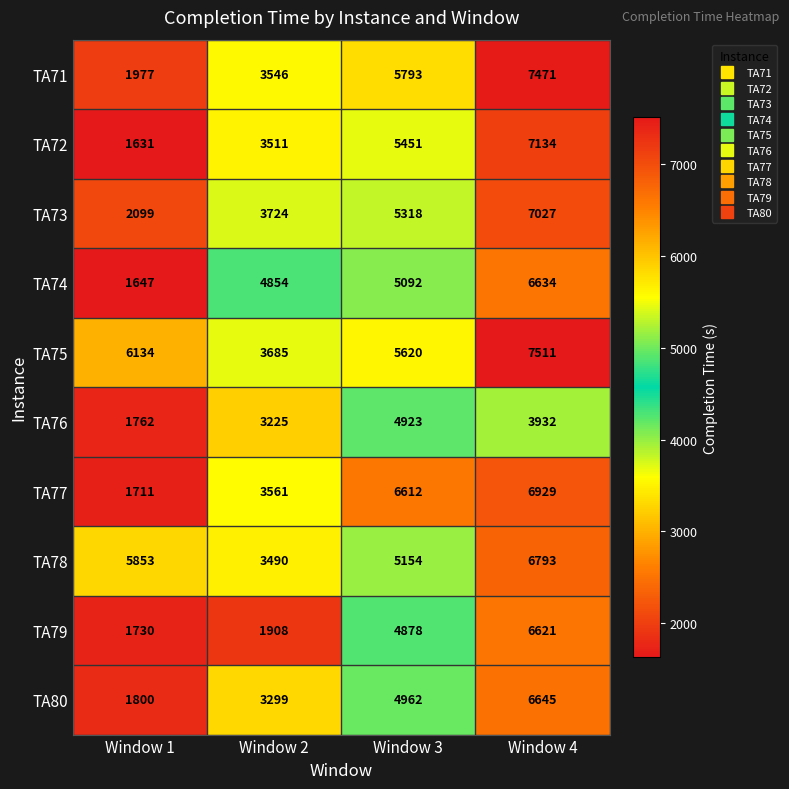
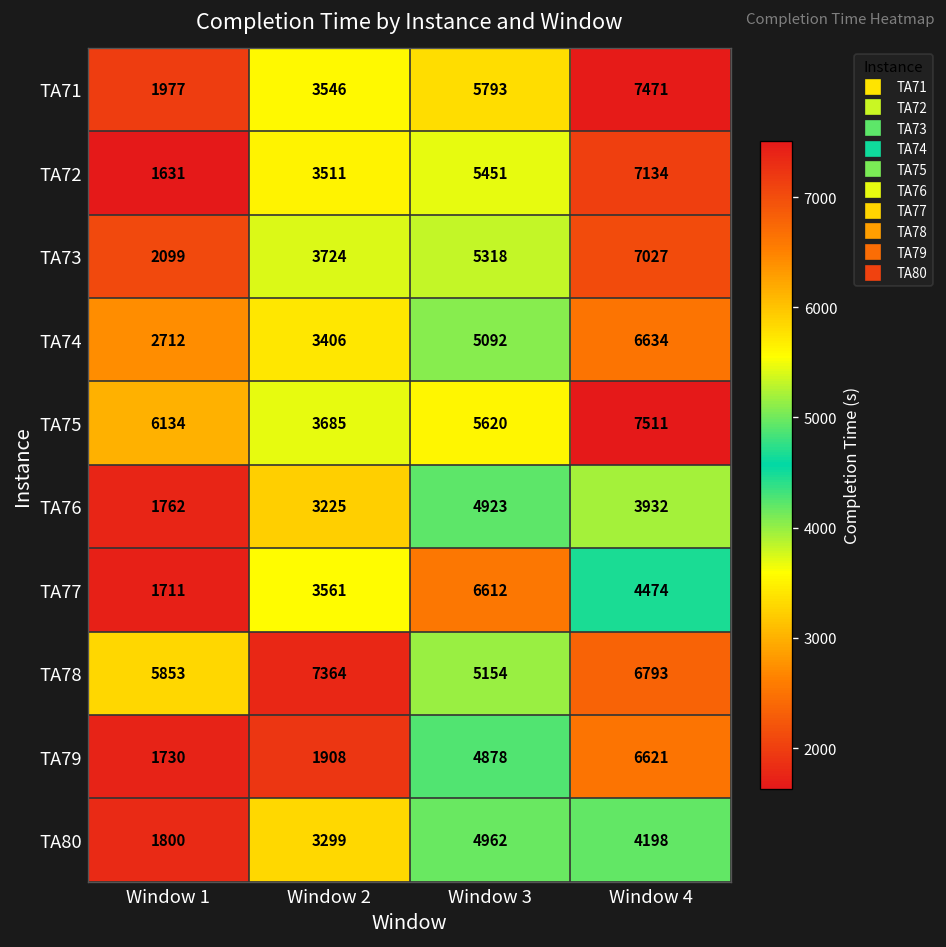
  {
    "TA71": {
      "Window 1": 1977,
      "Window 2": 3546,
      "Window 3": 5793,
      "Window 4": 7471
    },
    "TA72": {
      "Window 1": 1631,
      "Window 2": 3511,
      "Window 3": 5451,
      "Window 4": 7134
    },
    "TA73": {
      "Window 1": 2099,
      "Window 2": 3724,
      "Window 3": 5318,
      "Window 4": 7027
    },
    "TA74": {
-     "Window 1": 1647,
-     "Window 2": 4854,
+     "Window 1": 2712,
+     "Window 2": 3406,
      "Window 3": 5092,
      "Window 4": 6634
    },
    "TA75": {
      "Window 1": 6134,
      "Window 2": 3685,
      "Window 3": 5620,
      "Window 4": 7511
    },
    "TA76": {
      "Window 1": 1762,
      "Window 2": 3225,
      "Window 3": 4923,
      "Window 4": 3932
    },
    "TA77": {
      "Window 1": 1711,
      "Window 2": 3561,
      "Window 3": 6612,
-     "Window 4": 6929
+     "Window 4": 4474
    },
    "TA78": {
      "Window 1": 5853,
-     "Window 2": 3490,
+     "Window 2": 7364,
      "Window 3": 5154,
      "Window 4": 6793
    },
    "TA79": {
      "Window 1": 1730,
      "Window 2": 1908,
      "Window 3": 4878,
      "Window 4": 6621
    },
    "TA80": {
      "Window 1": 1800,
      "Window 2": 3299,
      "Window 3": 4962,
-     "Window 4": 6645
+     "Window 4": 4198
    }
  }
